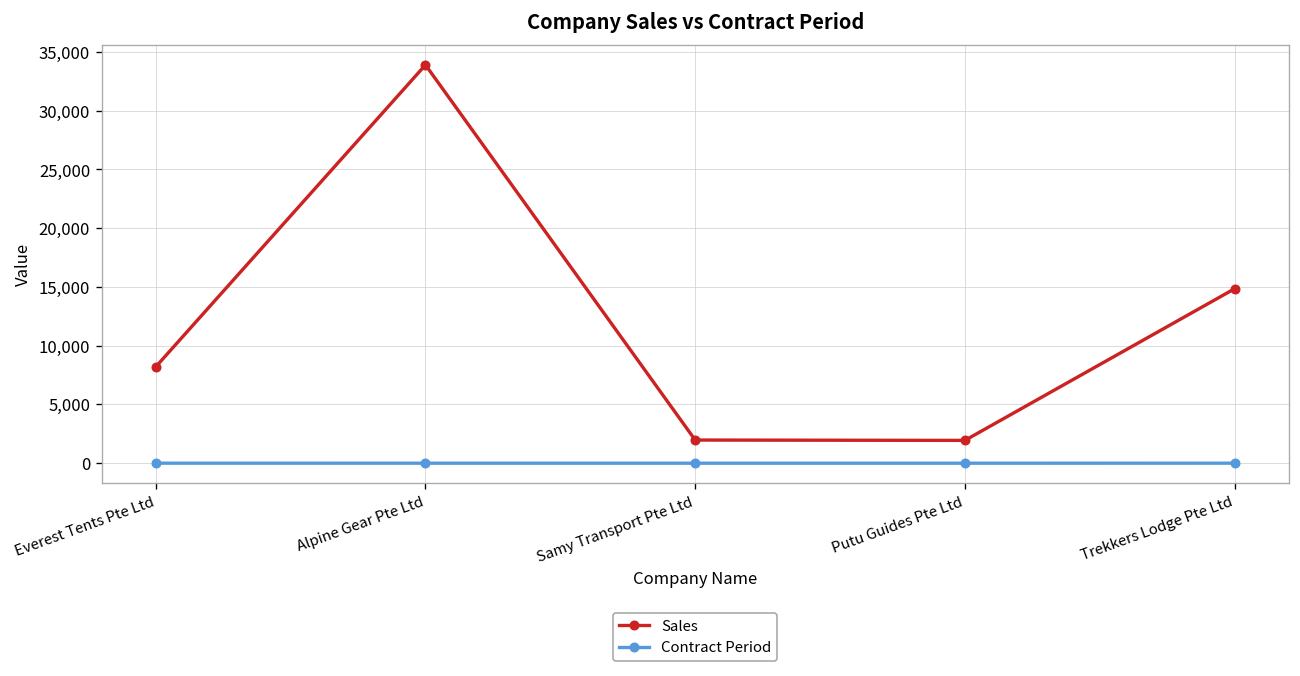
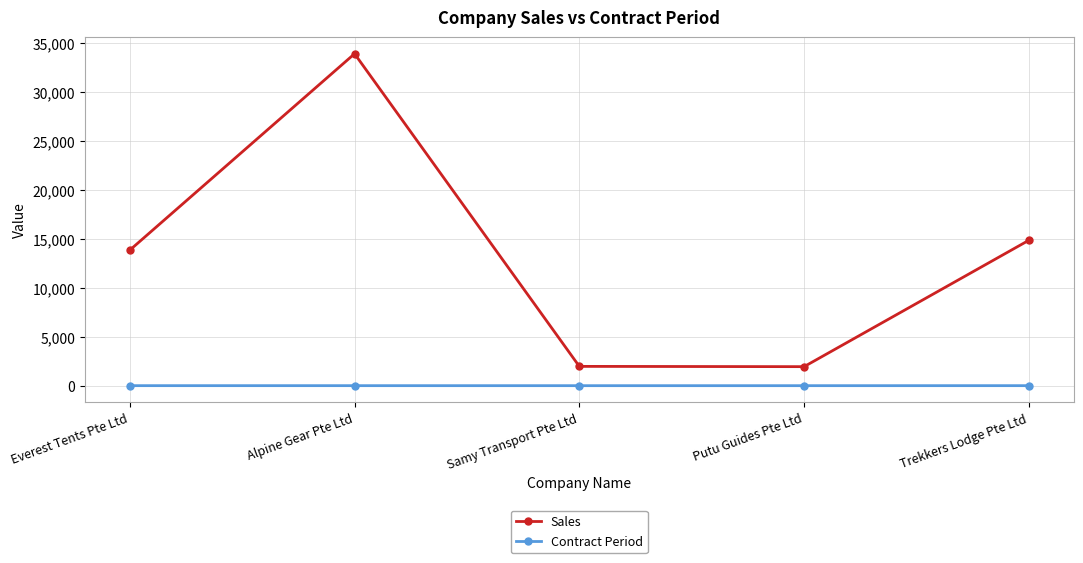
  {
    "Sales": {
-     "Everest Tents Pte Ltd": "8,000",
+     "Everest Tents Pte Ltd": "14,000",
      "Alpine Gear Pte Ltd": "34,000",
      "Samy Transport Pte Ltd": "2,000",
      "Putu Guides Pte Ltd": "2,000",
      "Trekkers Lodge Pte Ltd": "15,000"
    },
    "Contract Period": {
      "Everest Tents Pte Ltd": "0",
      "Alpine Gear Pte Ltd": "0",
      "Samy Transport Pte Ltd": "0",
      "Putu Guides Pte Ltd": "0",
      "Trekkers Lodge Pte Ltd": "0"
    }
  }
